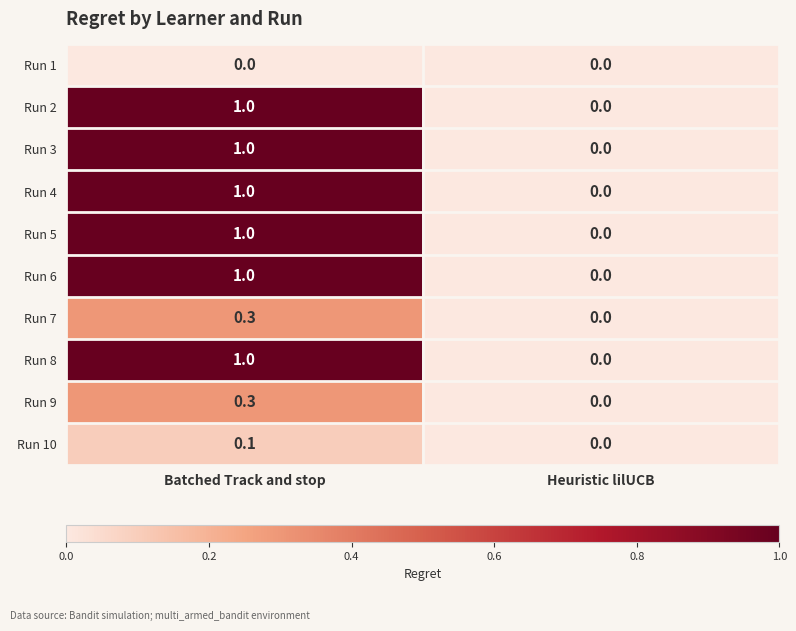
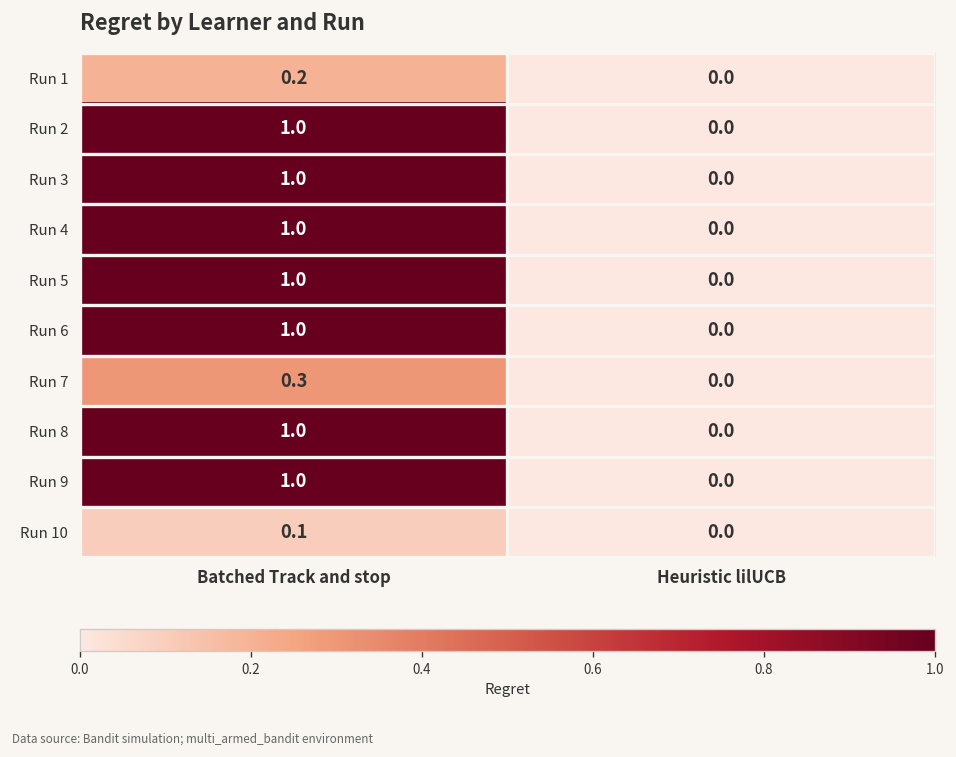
  {
    "Run 1": {
-     "Batched Track and stop": 0.0,
+     "Batched Track and stop": 0.2,
      "Heuristic lilUCB": 0.0
    },
    "Run 2": {
      "Batched Track and stop": 1.0,
      "Heuristic lilUCB": 0.0
    },
    "Run 3": {
      "Batched Track and stop": 1.0,
      "Heuristic lilUCB": 0.0
    },
    "Run 4": {
      "Batched Track and stop": 1.0,
      "Heuristic lilUCB": 0.0
    },
    "Run 5": {
      "Batched Track and stop": 1.0,
      "Heuristic lilUCB": 0.0
    },
    "Run 6": {
      "Batched Track and stop": 1.0,
      "Heuristic lilUCB": 0.0
    },
    "Run 7": {
      "Batched Track and stop": 0.3,
      "Heuristic lilUCB": 0.0
    },
    "Run 8": {
      "Batched Track and stop": 1.0,
      "Heuristic lilUCB": 0.0
    },
    "Run 9": {
-     "Batched Track and stop": 0.3,
+     "Batched Track and stop": 1.0,
      "Heuristic lilUCB": 0.0
    },
    "Run 10": {
      "Batched Track and stop": 0.1,
      "Heuristic lilUCB": 0.0
    }
  }
